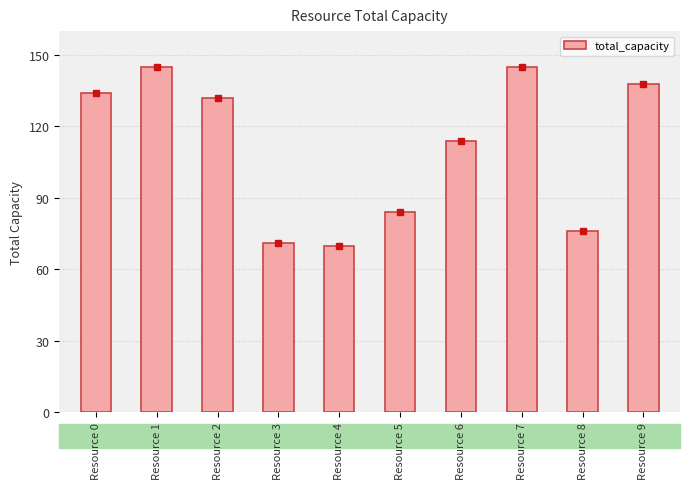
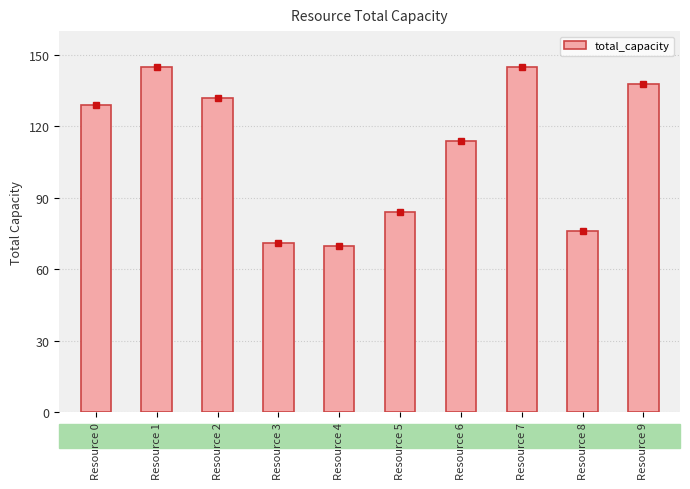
  {
    "total_capacity": {
-     "Resource 0": 134,
+     "Resource 0": 129,
      "Resource 1": 145,
      "Resource 2": 132,
      "Resource 3": 71,
      "Resource 4": 70,
      "Resource 5": 84,
      "Resource 6": 114,
      "Resource 7": 145,
      "Resource 8": 76,
      "Resource 9": 138
    }
  }
